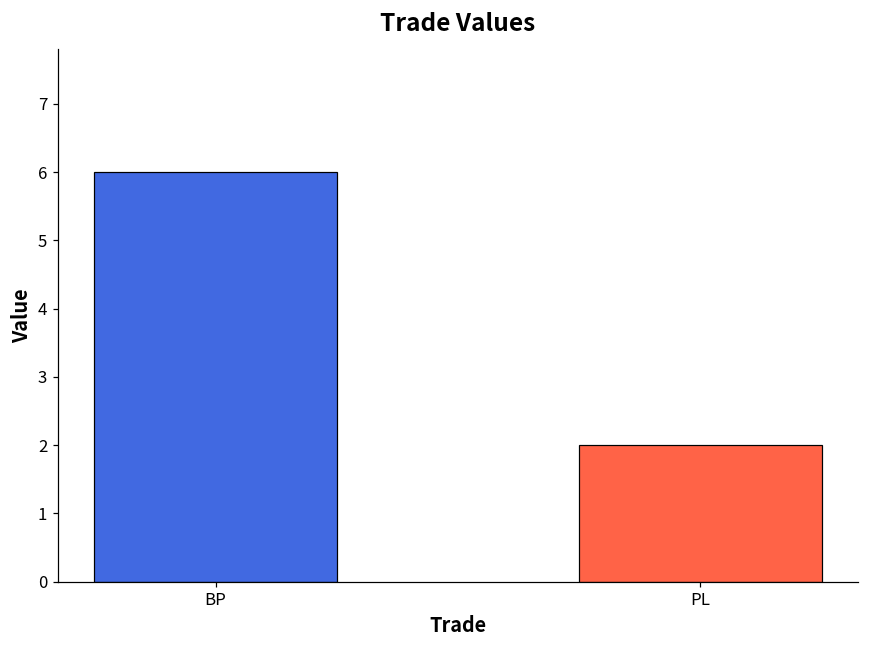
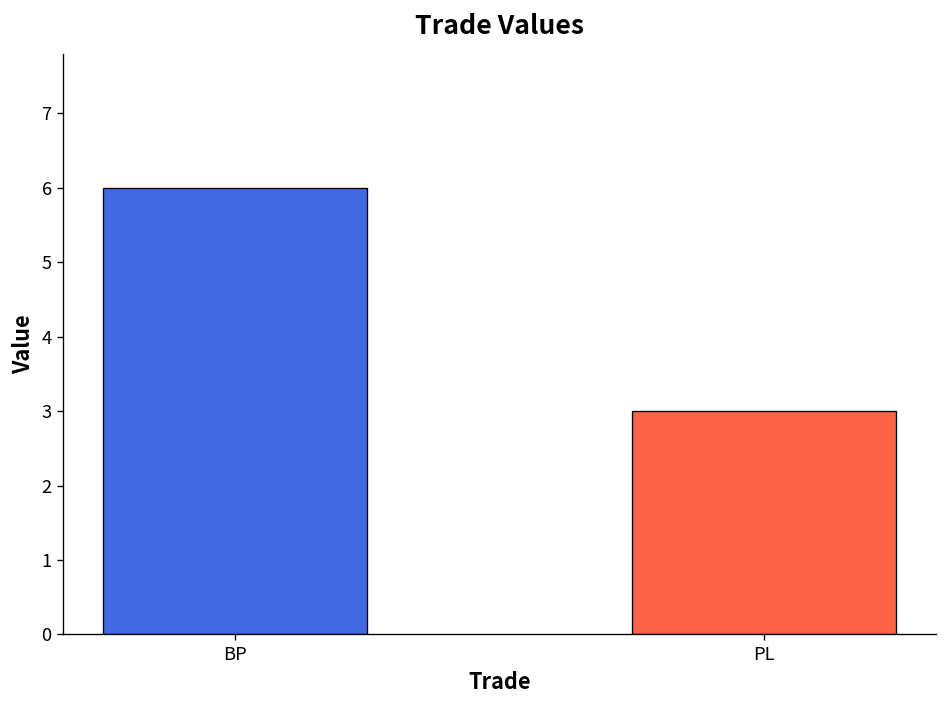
  {
    "BP": 6,
-   "PL": 2
+   "PL": 3
  }
